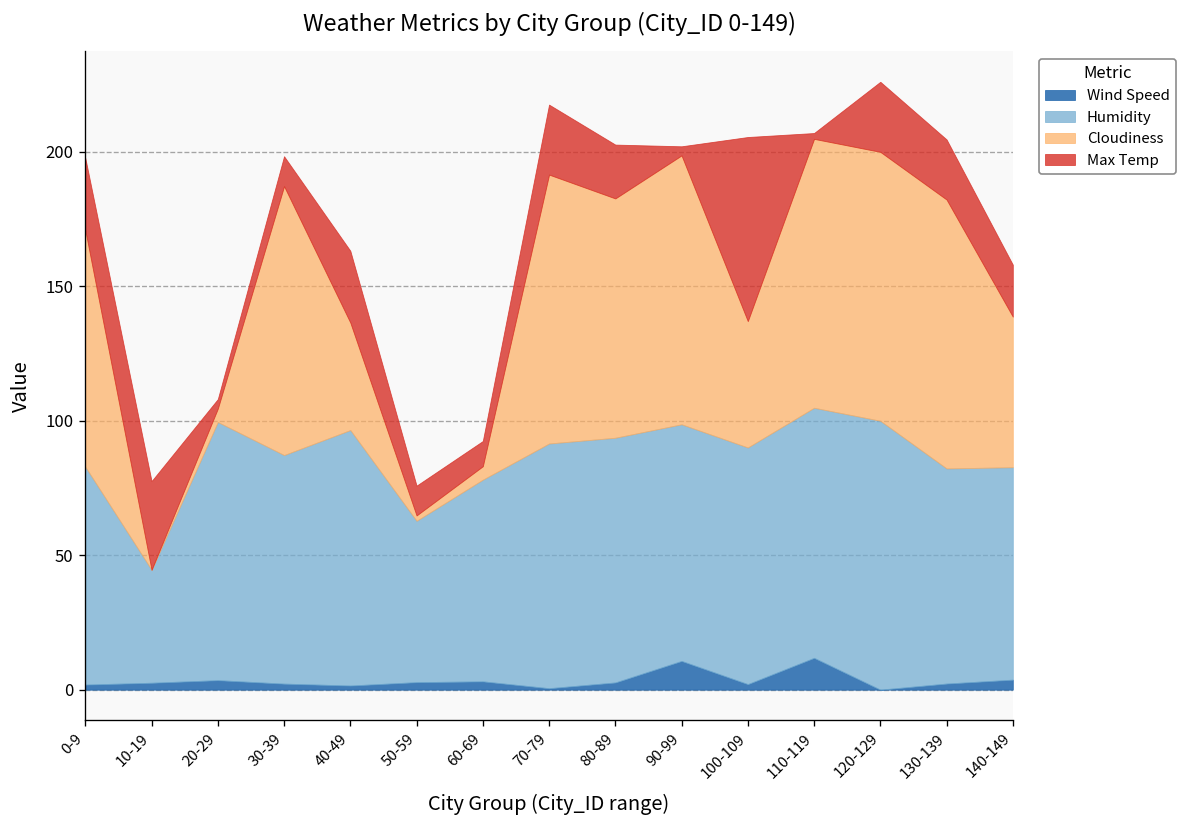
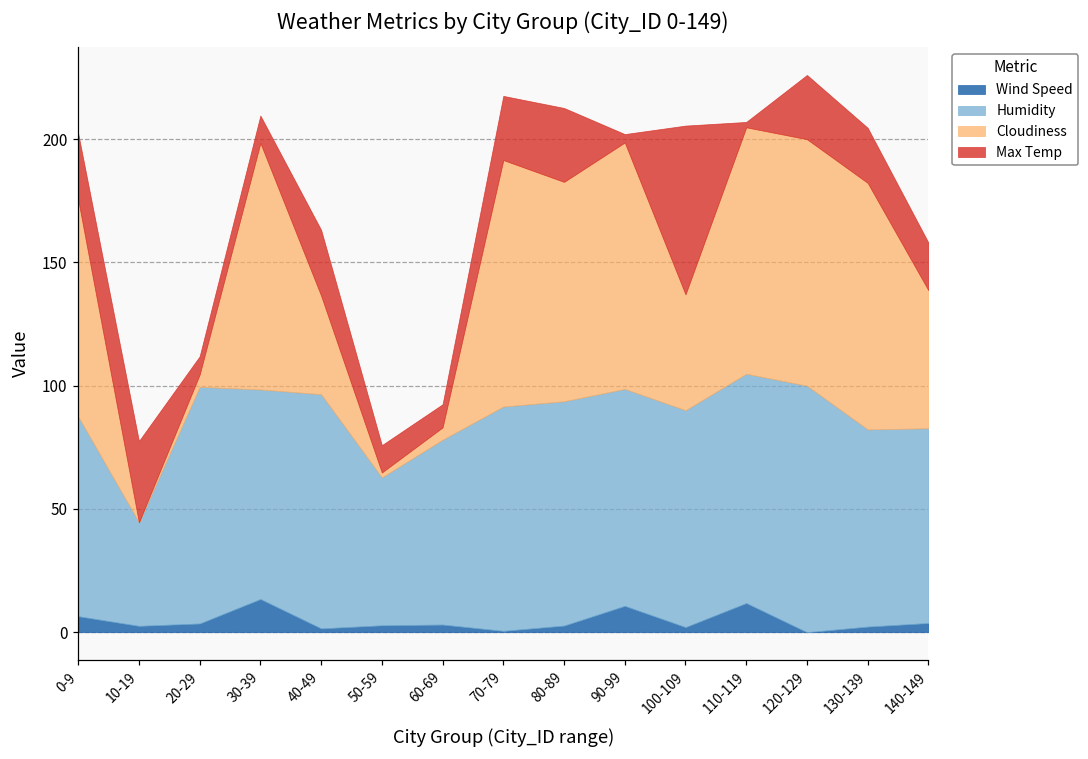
  {
    "Wind Speed": {
-     "0-9": 2,
+     "0-9": 6,
      "10-19": 3,
      "20-29": 4,
-     "30-39": 2,
+     "30-39": 13,
      "40-49": 2,
      "50-59": 3,
      "60-69": 3,
      "80-89": 3,
      "90-99": 11,
      "100-109": 2,
      "110-119": 12,
      "120-129": 0,
      "130-139": 2,
      "140-149": 4
    },
    "Humidity": {
      "0-9": 81,
      "20-29": 96,
      "30-39": 85,
      "40-49": 95,
      "50-59": 60,
      "60-69": 75,
      "70-79": 91,
      "80-89": 91,
      "90-99": 88,
      "100-109": 88,
      "110-119": 93,
      "120-129": 100,
      "130-139": 80,
      "140-149": 79
    },
    "Cloudiness": {
      "0-9": 88,
      "20-29": 5,
      "30-39": 100,
      "40-49": 40,
      "50-59": 2,
      "60-69": 5,
      "70-79": 100,
      "80-89": 89,
      "90-99": 100,
      "100-109": 47,
      "110-119": 100,
      "120-129": 100,
      "130-139": 100,
      "140-149": 56
    },
    "Max Temp": {
      "0-9": 27,
      "10-19": 33,
-     "20-29": 4,
+     "20-29": 7,
      "30-39": 11,
      "40-49": 27,
      "50-59": 11,
      "60-69": 9,
      "70-79": 26,
-     "80-89": 20,
+     "80-89": 30,
      "90-99": 3,
      "100-109": 68,
      "110-119": 2,
      "120-129": 26,
      "130-139": 22,
      "140-149": 19
    }
  }
